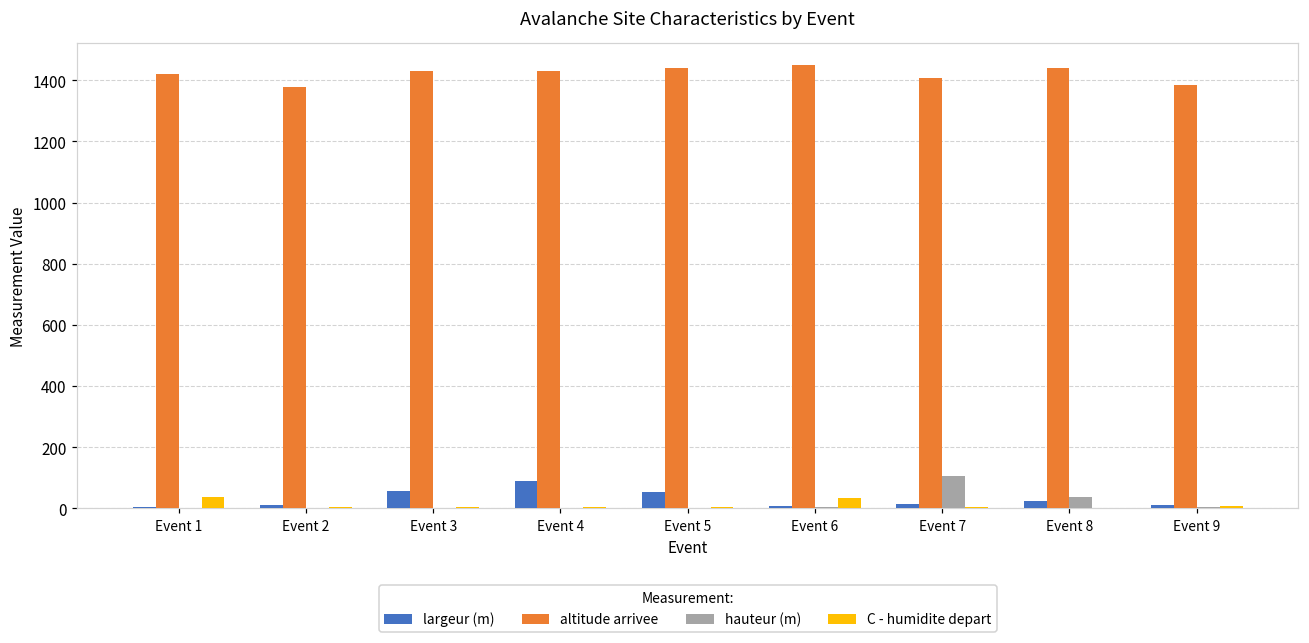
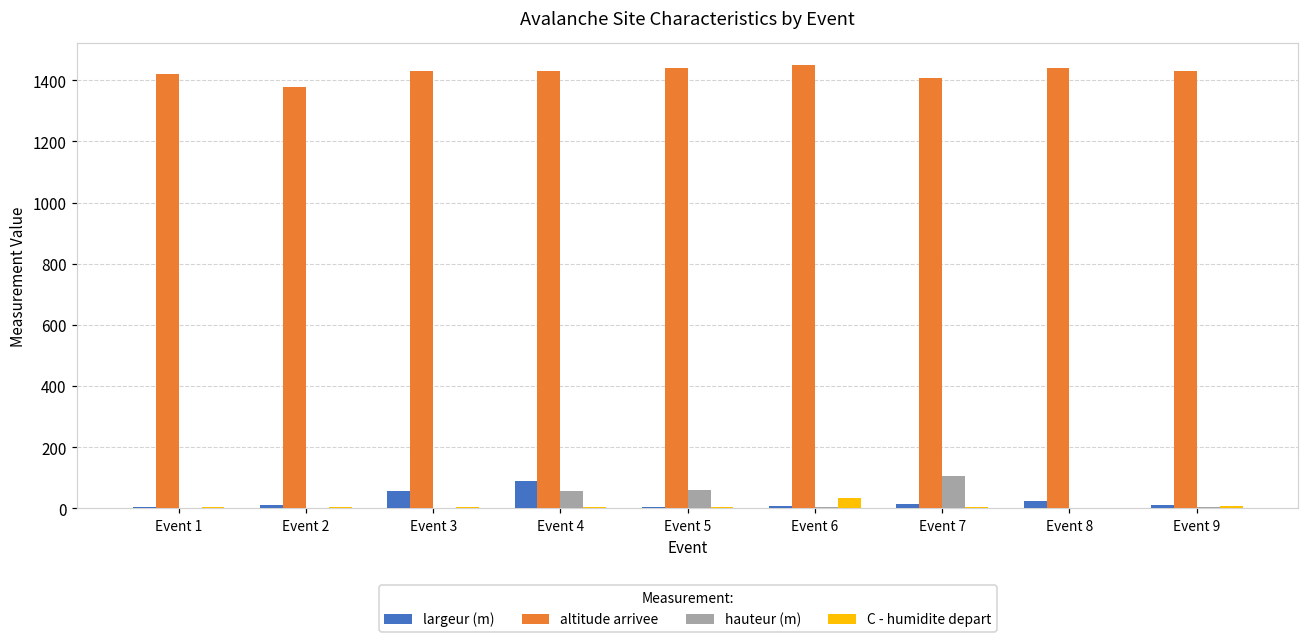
  {
    "largeur (m)": {
      "Event 2": 10,
      "Event 3": 60,
      "Event 4": 90,
-     "Event 5": 50,
+     "Event 5": 10,
      "Event 7": 20,
      "Event 8": 30,
      "Event 9": 10
    },
    "altitude arrivee": {
      "Event 1": 1420,
      "Event 2": 1380,
      "Event 3": 1430,
      "Event 4": 1430,
      "Event 5": 1440,
      "Event 6": 1450,
      "Event 7": 1410,
      "Event 8": 1440,
-     "Event 9": 1380
+     "Event 9": 1430
    },
    "hauteur (m)": {
-     "Event 4": 0,
-     "Event 5": 0,
+     "Event 4": 60,
+     "Event 5": 60,
      "Event 7": 100,
-     "Event 8": 40
+     "Event 8": 0
    },
    "C - humidite depart": {
-     "Event 1": 40,
+     "Event 1": 0,
      "Event 6": 30,
      "Event 9": 10
    }
  }
